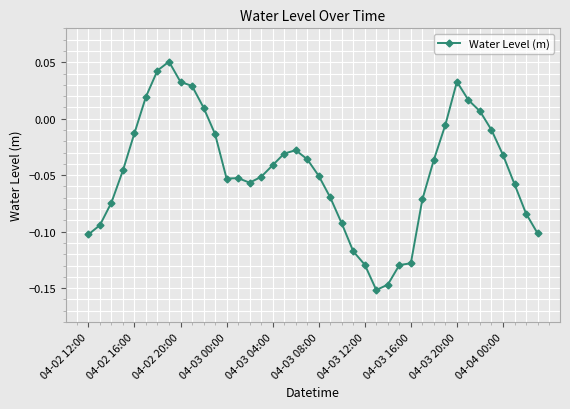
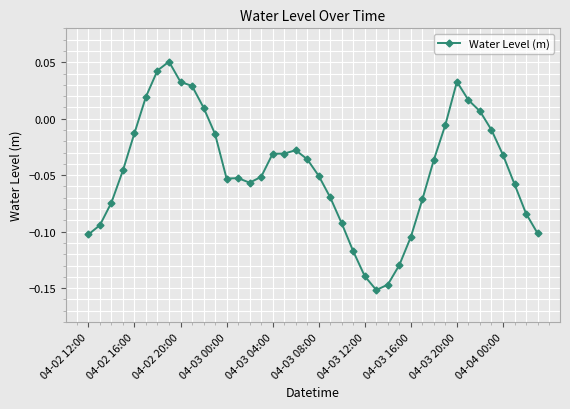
  {
    "04-02 12:00": -0.103,
    "04-02 16:00": -0.013,
    "04-02 20:00": 0.033,
    "04-03 00:00": -0.053,
-   "04-03 04:00": -0.041,
+   "04-03 04:00": -0.031,
    "04-03 08:00": -0.051,
-   "04-03 12:00": -0.129,
-   "04-03 16:00": -0.128,
+   "04-03 12:00": -0.139,
+   "04-03 16:00": -0.105,
    "04-03 20:00": 0.033,
    "04-04 00:00": -0.032
  }
